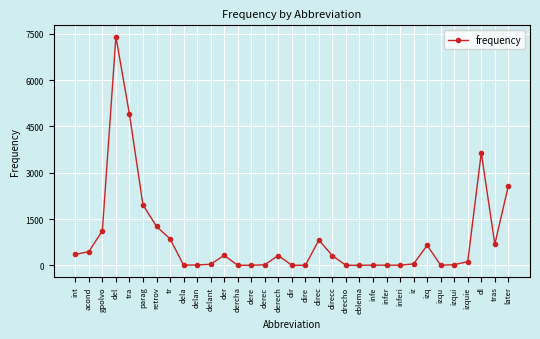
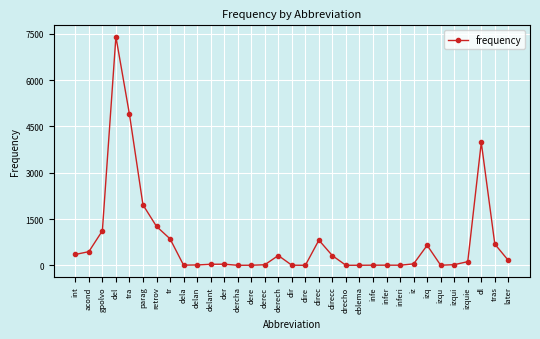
  {
    "int": 400,
    "acond": 400,
    "gpolvo": 1100,
    "del": 7400,
    "tra": 4900,
    "parag": 2000,
    "retrov": 1300,
    "tr": 900,
    "dela": 0,
    "delan": 0,
    "delant": 0,
-   "der": 300,
+   "der": 0,
    "dercha": 0,
    "dere": 0,
    "derec": 0,
    "derech": 300,
    "dir": 0,
    "dire": 0,
    "direc": 800,
    "direcc": 300,
    "drecho": 0,
    "eblema": 0,
    "infe": 0,
    "infer": 0,
    "inferi": 0,
    "iz": 0,
    "izq": 600,
    "izqu": 0,
    "izqui": 0,
    "izquie": 100,
-   "dl": 3600,
+   "dl": 4000,
    "tras": 700,
-   "later": 2600
+   "later": 200
  }
